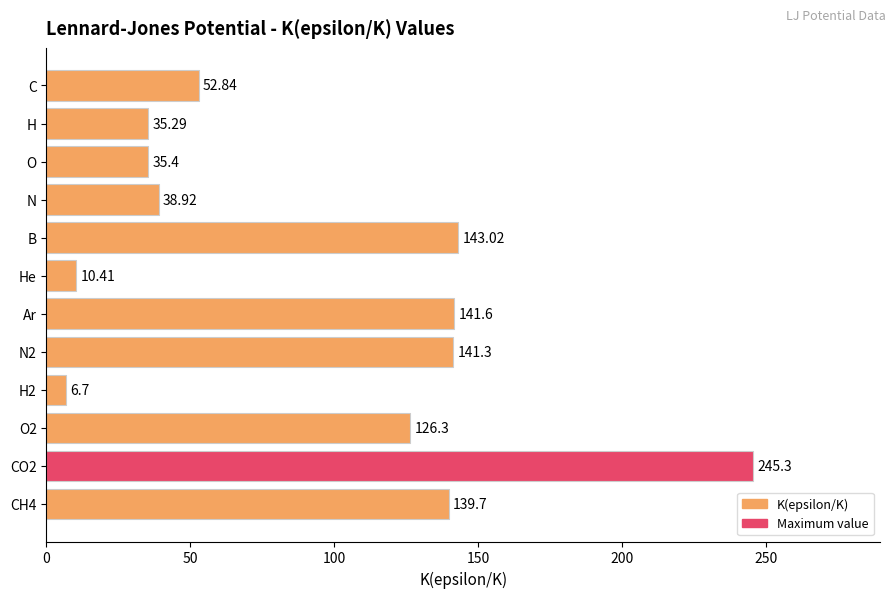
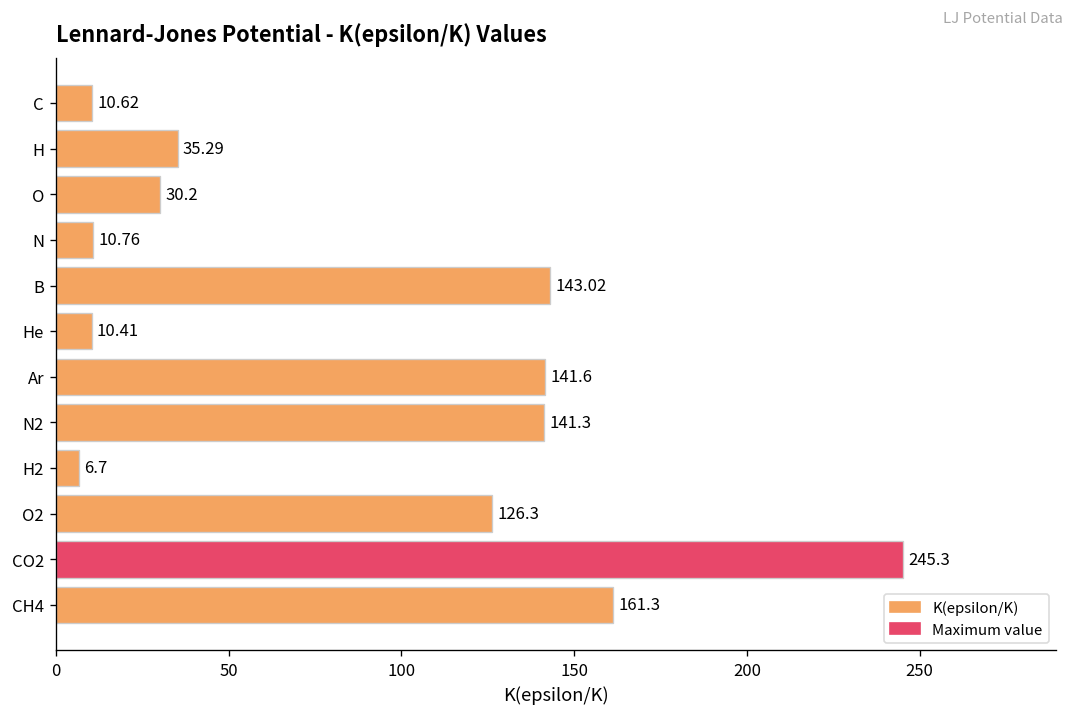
  {
-   "C": 52.84,
+   "C": 10.62,
    "H": 35.29,
-   "O": 35.4,
-   "N": 38.92,
+   "O": 30.2,
+   "N": 10.76,
    "B": 143.02,
    "He": 10.41,
    "Ar": 141.6,
    "N2": 141.3,
    "H2": 6.7,
    "O2": 126.3,
    "CO2": 245.3,
-   "CH4": 139.7
+   "CH4": 161.3
  }
